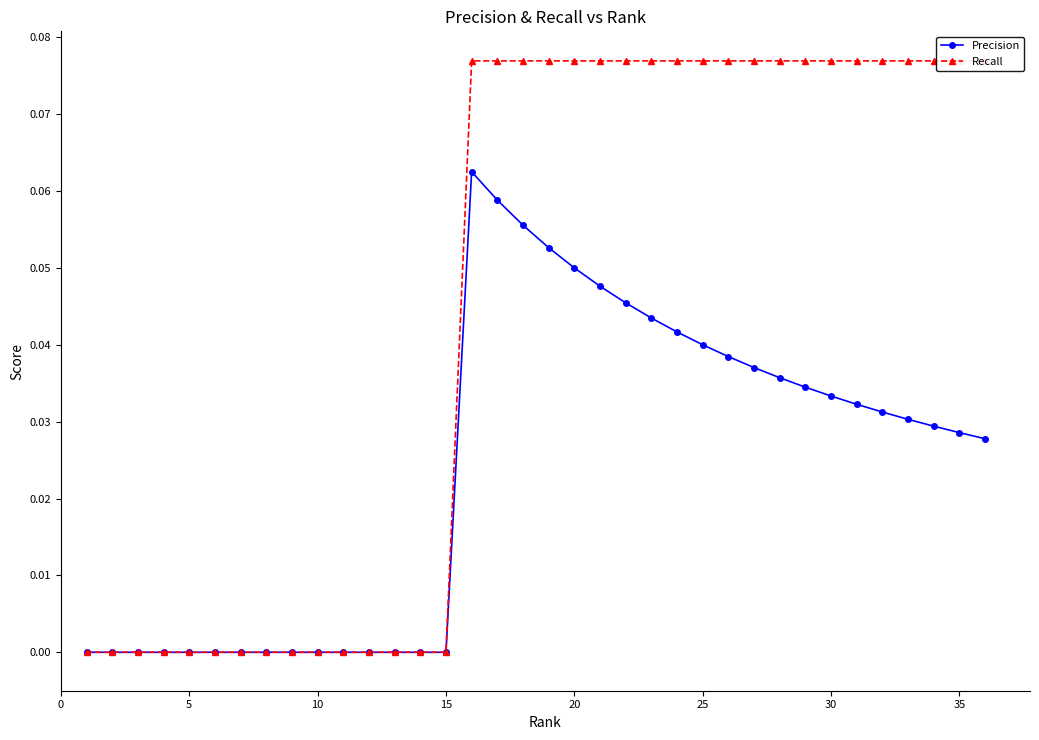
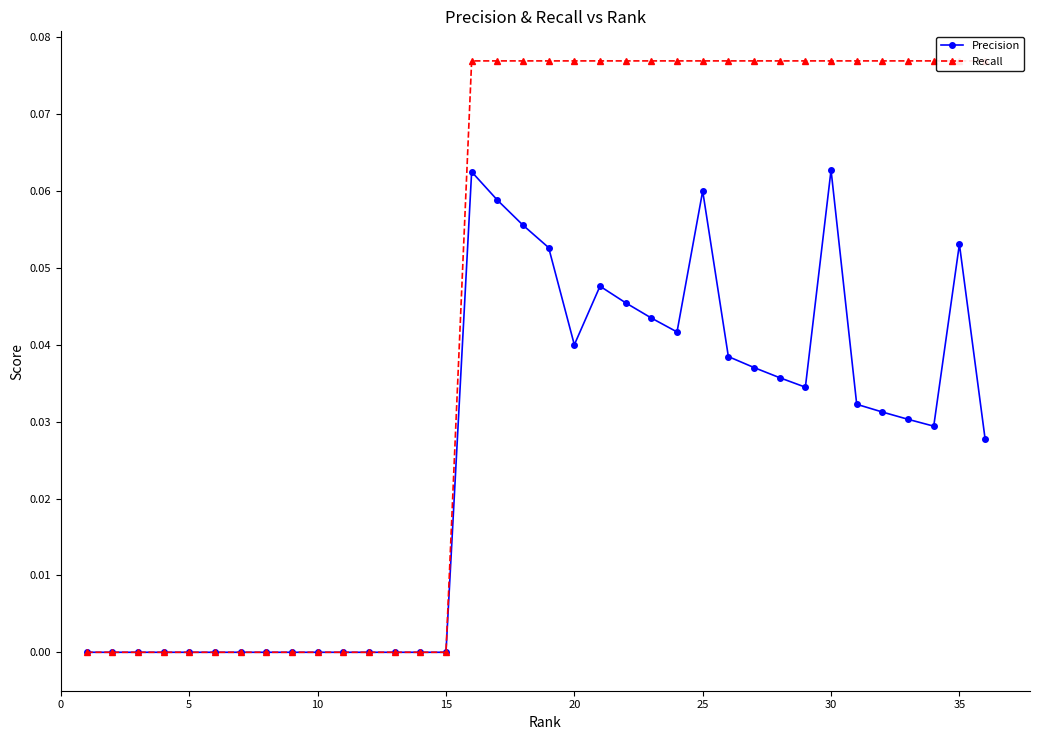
  {
    "Precision": {
-     "20": 0.05,
-     "25": 0.04,
-     "30": 0.033,
-     "35": 0.029
+     "20": 0.04,
+     "25": 0.06,
+     "30": 0.063,
+     "35": 0.053
    },
    "Recall": {
      "20": 0.077,
      "25": 0.077,
      "30": 0.077
    }
  }
